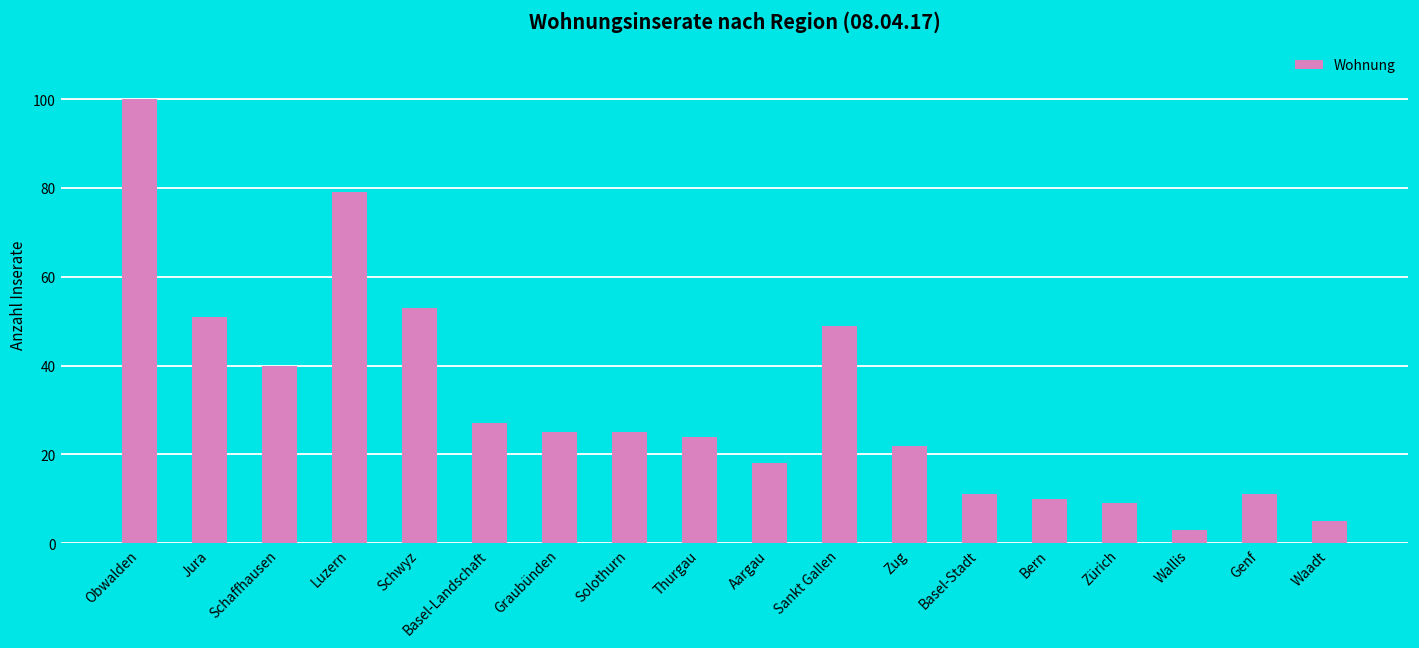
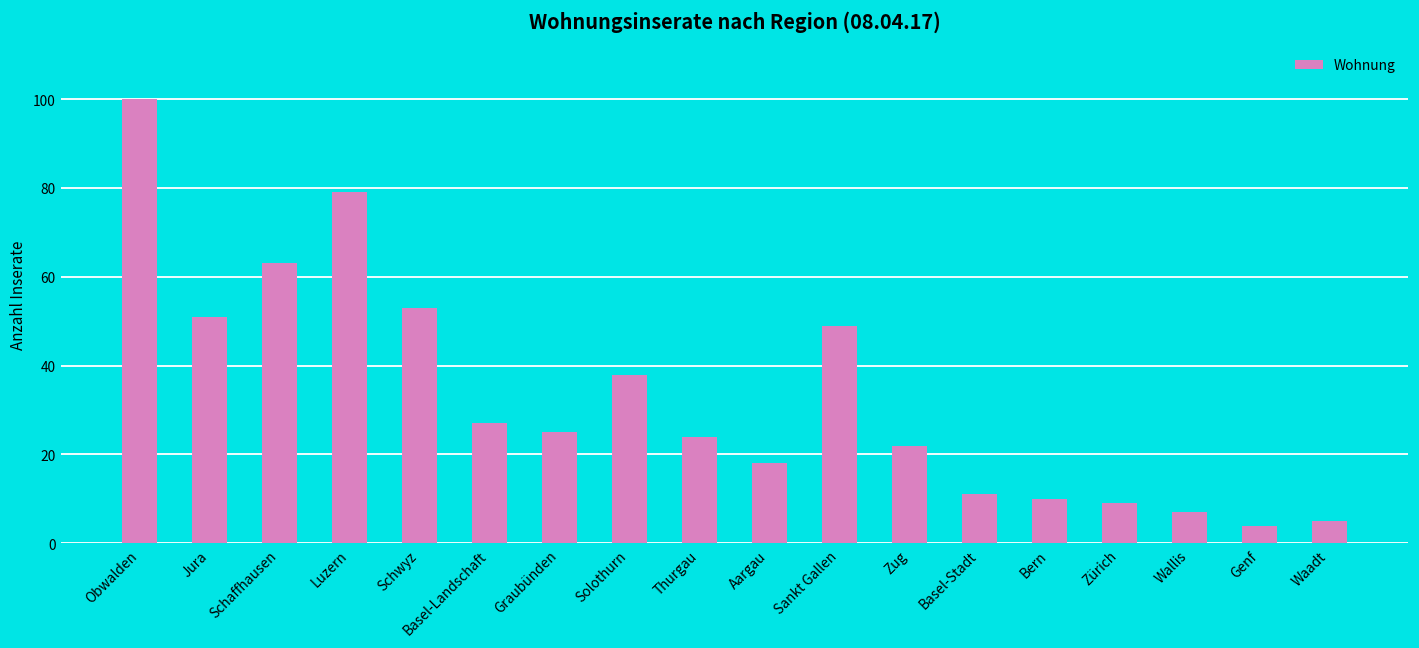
  {
    "Obwalden": 100,
    "Jura": 51,
-   "Schaffhausen": 40,
+   "Schaffhausen": 63,
    "Luzern": 79,
    "Schwyz": 53,
    "Basel-Landschaft": 27,
    "Graubünden": 25,
-   "Solothurn": 25,
+   "Solothurn": 38,
    "Thurgau": 24,
    "Aargau": 18,
    "Sankt Gallen": 49,
    "Zug": 22,
    "Basel-Stadt": 11,
    "Bern": 10,
    "Zürich": 9,
-   "Wallis": 3,
-   "Genf": 11,
+   "Wallis": 7,
+   "Genf": 4,
    "Waadt": 5
  }
